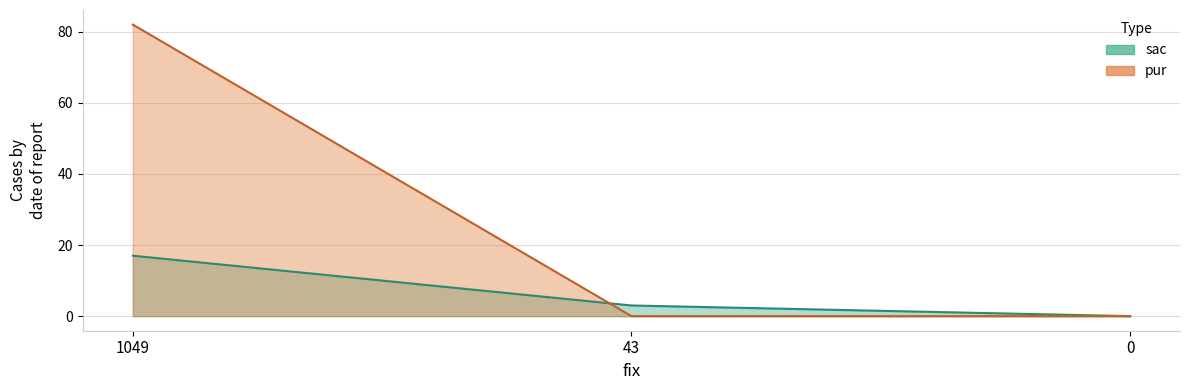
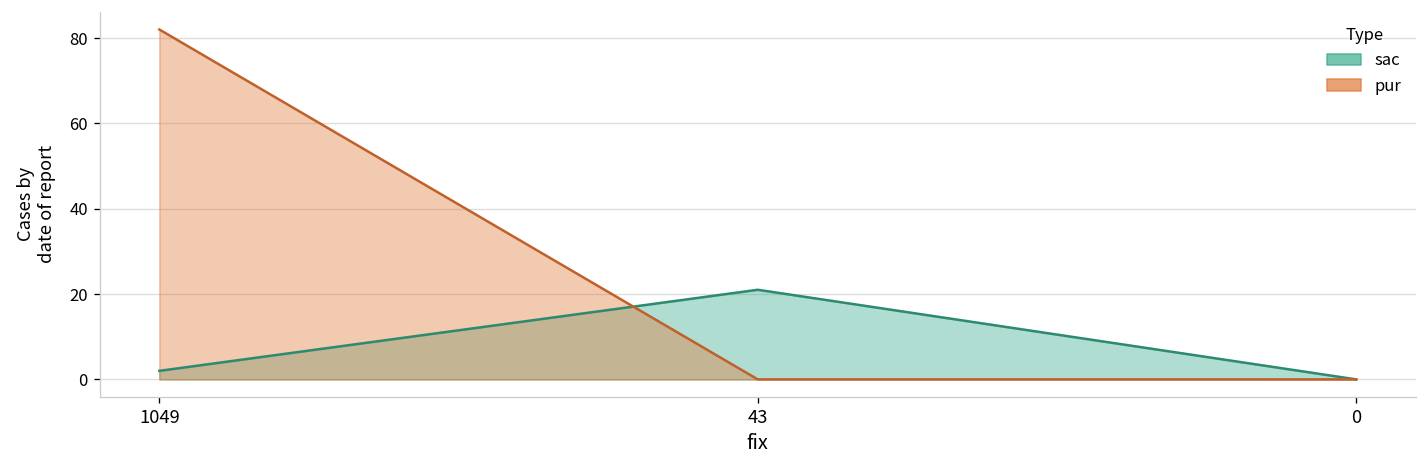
  {
    "sac": {
-     "1049": 17,
-     "43": 3
+     "1049": 2,
+     "43": 21
    },
    "pur": {
      "1049": 82,
      "43": 0
    }
  }
